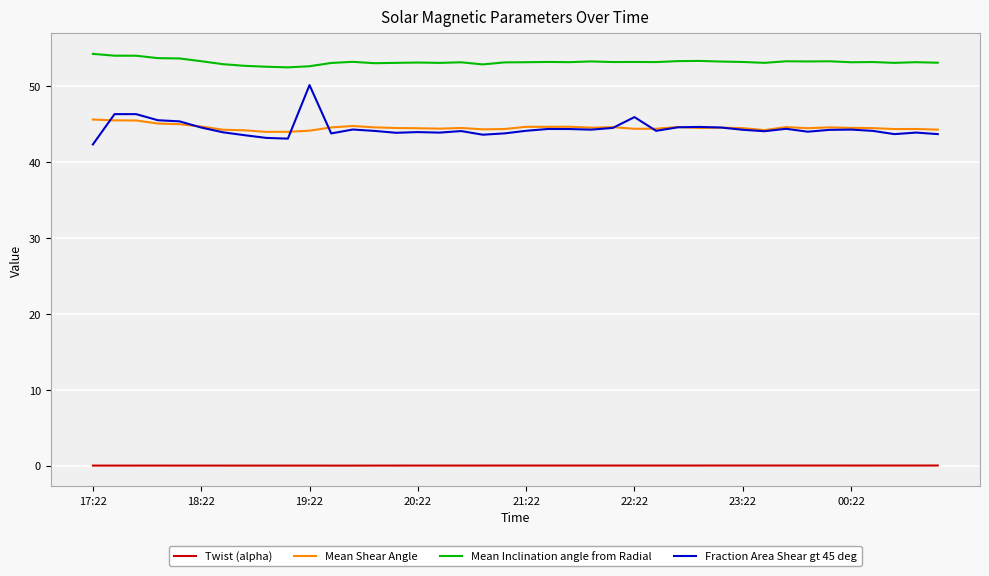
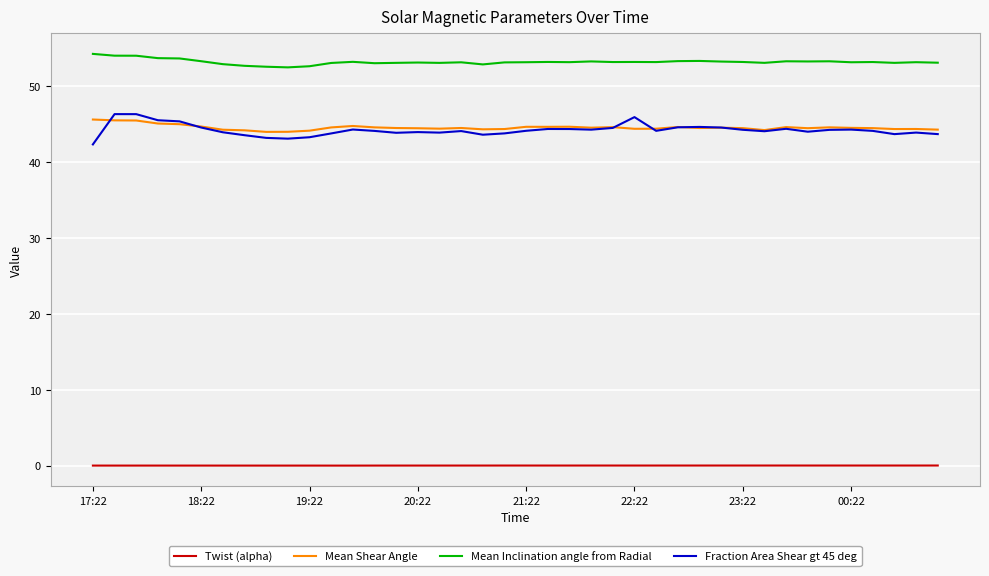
  {
    "Twist (alpha)": {
      "17:22": 0,
      "18:22": 0,
      "19:22": 0,
      "20:22": 0,
      "21:22": 0,
      "22:22": 0,
      "23:22": 0,
      "00:22": 0
    },
    "Mean Shear Angle": {
      "17:22": 46,
      "19:22": 44,
      "20:22": 44,
      "21:22": 45,
      "22:22": 44
    },
    "Mean Inclination angle from Radial": {
      "17:22": 54,
      "18:22": 53,
      "19:22": 53,
      "20:22": 53,
      "21:22": 53,
      "22:22": 53,
      "23:22": 53,
      "00:22": 53
    },
    "Fraction Area Shear gt 45 deg": {
      "17:22": 42,
-     "19:22": 50,
+     "19:22": 43,
      "20:22": 44,
      "21:22": 44,
      "22:22": 46
    }
  }
